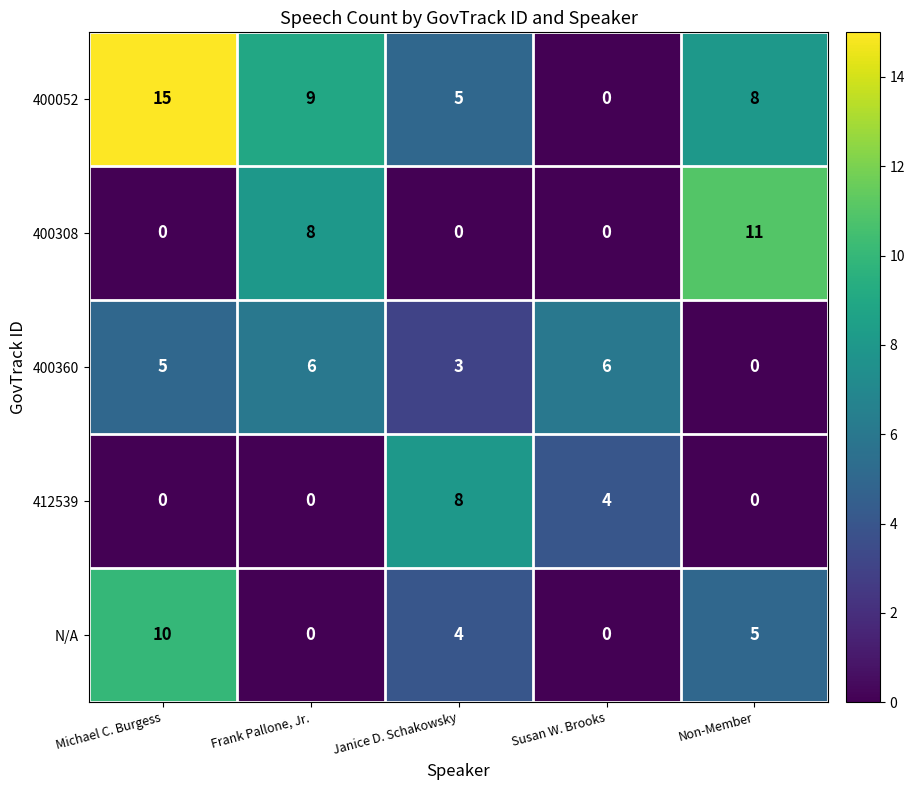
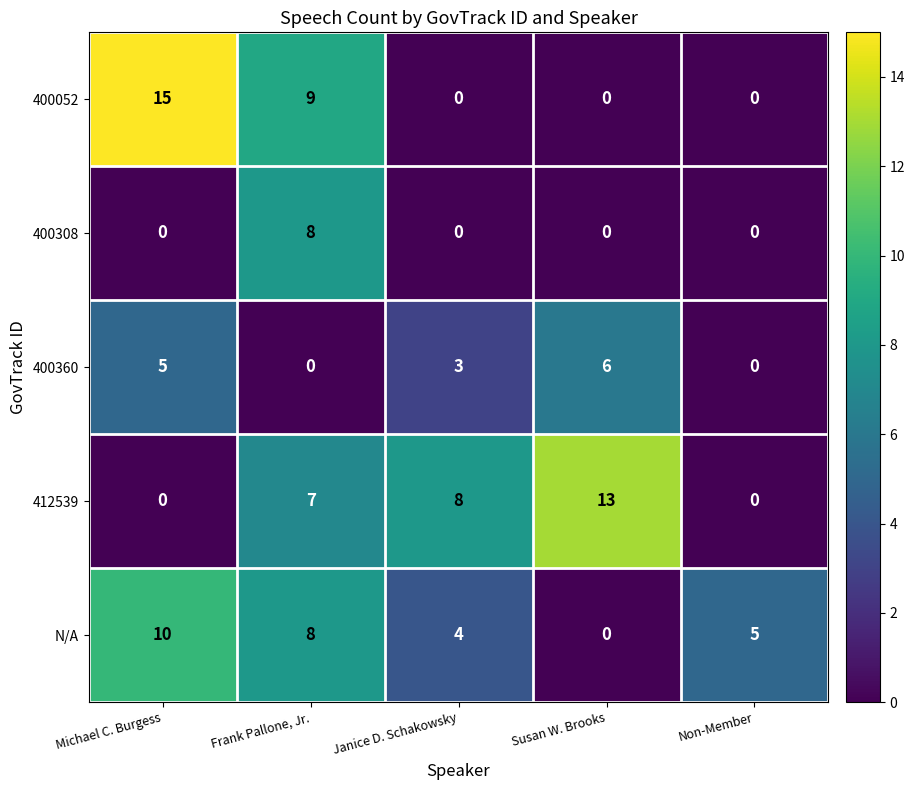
  {
    "400052": {
      "Michael C. Burgess": 15,
      "Frank Pallone, Jr.": 9,
-     "Janice D. Schakowsky": 5,
+     "Janice D. Schakowsky": 0,
      "Susan W. Brooks": 0,
-     "Non-Member": 8
+     "Non-Member": 0
    },
    "400308": {
      "Michael C. Burgess": 0,
      "Frank Pallone, Jr.": 8,
      "Janice D. Schakowsky": 0,
      "Susan W. Brooks": 0,
-     "Non-Member": 11
+     "Non-Member": 0
    },
    "400360": {
      "Michael C. Burgess": 5,
-     "Frank Pallone, Jr.": 6,
+     "Frank Pallone, Jr.": 0,
      "Janice D. Schakowsky": 3,
      "Susan W. Brooks": 6,
      "Non-Member": 0
    },
    "412539": {
      "Michael C. Burgess": 0,
-     "Frank Pallone, Jr.": 0,
+     "Frank Pallone, Jr.": 7,
      "Janice D. Schakowsky": 8,
-     "Susan W. Brooks": 4,
+     "Susan W. Brooks": 13,
      "Non-Member": 0
    },
    "N/A": {
      "Michael C. Burgess": 10,
-     "Frank Pallone, Jr.": 0,
+     "Frank Pallone, Jr.": 8,
      "Janice D. Schakowsky": 4,
      "Susan W. Brooks": 0,
      "Non-Member": 5
    }
  }
